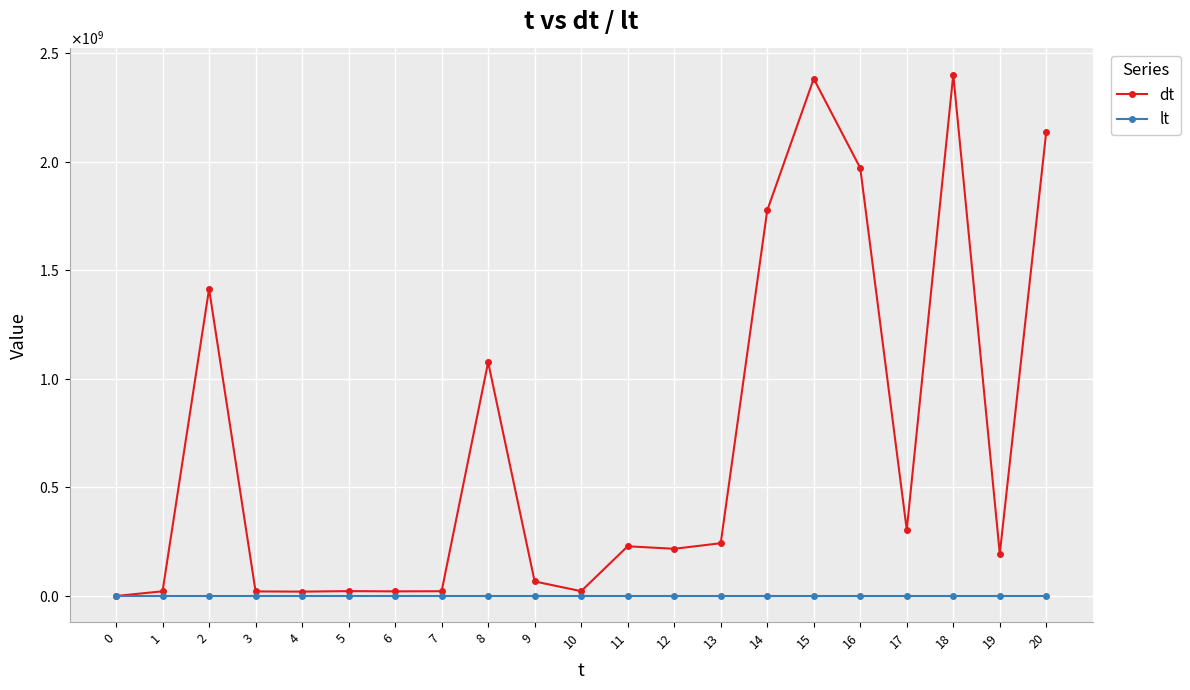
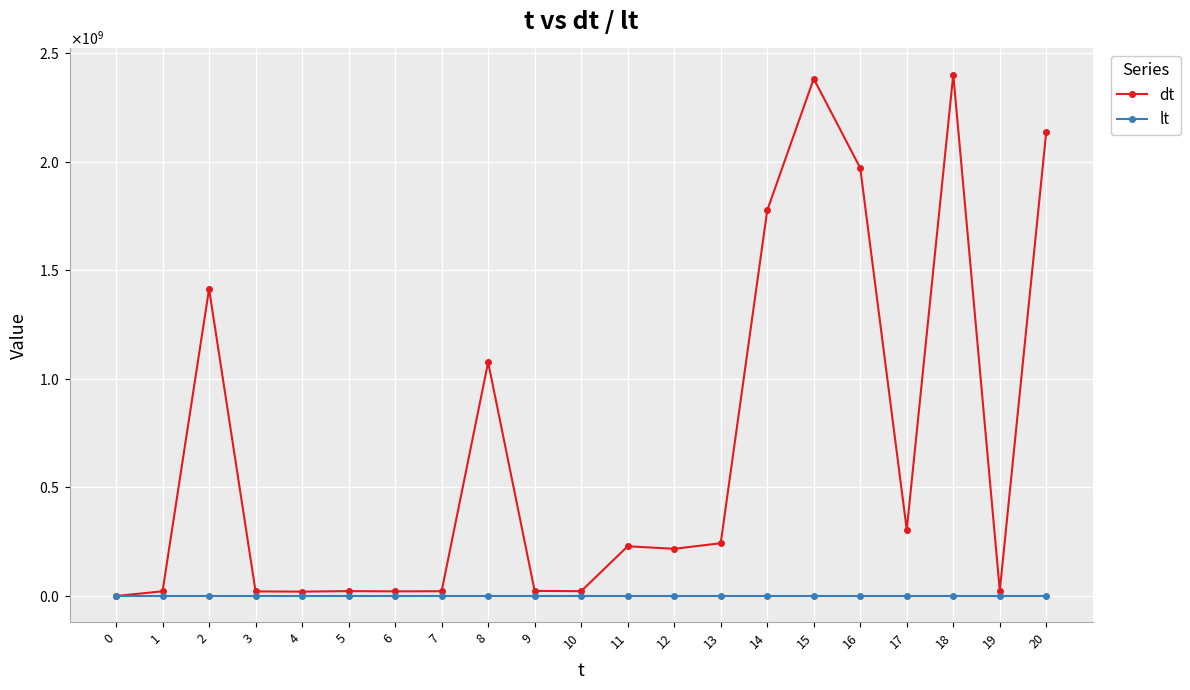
  {
    "dt": {
      "1": 20000000,
      "2": 1410000000,
      "3": 20000000,
      "4": 20000000,
      "5": 20000000,
      "6": 20000000,
      "7": 20000000,
      "8": 1080000000,
-     "9": 70000000,
+     "9": 20000000,
      "10": 20000000,
      "11": 230000000,
      "12": 220000000,
      "13": 240000000,
      "14": 1770000000,
      "15": 2380000000,
      "16": 1970000000,
      "17": 300000000,
      "18": 2400000000,
-     "19": 190000000,
+     "19": 20000000,
      "20": 2140000000
    },
    "lt": {
      "1": 0,
      "2": 0,
      "3": 0,
      "4": 0,
      "5": 0,
      "6": 0,
      "7": 0,
      "8": 0,
      "9": 0,
      "10": 0,
      "11": 0,
      "12": 0,
      "13": 0,
      "14": 0,
      "15": 0,
      "16": 0,
      "17": 0,
      "18": 0,
      "19": 0,
      "20": 0
    }
  }
